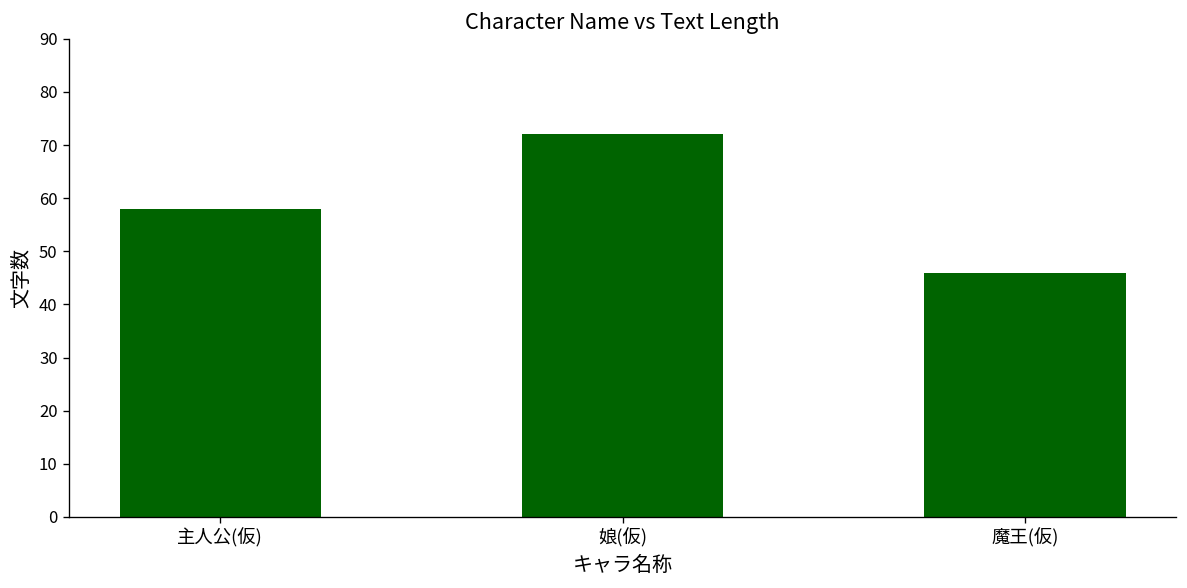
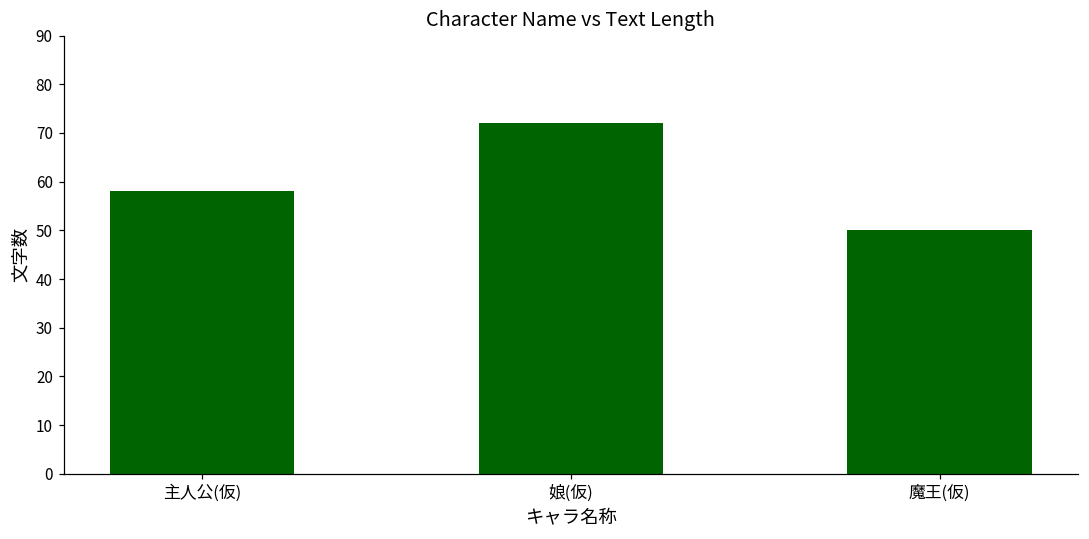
  {
    "主人公(仮)": 58,
    "娘(仮)": 72,
-   "魔王(仮)": 46
+   "魔王(仮)": 50
  }
